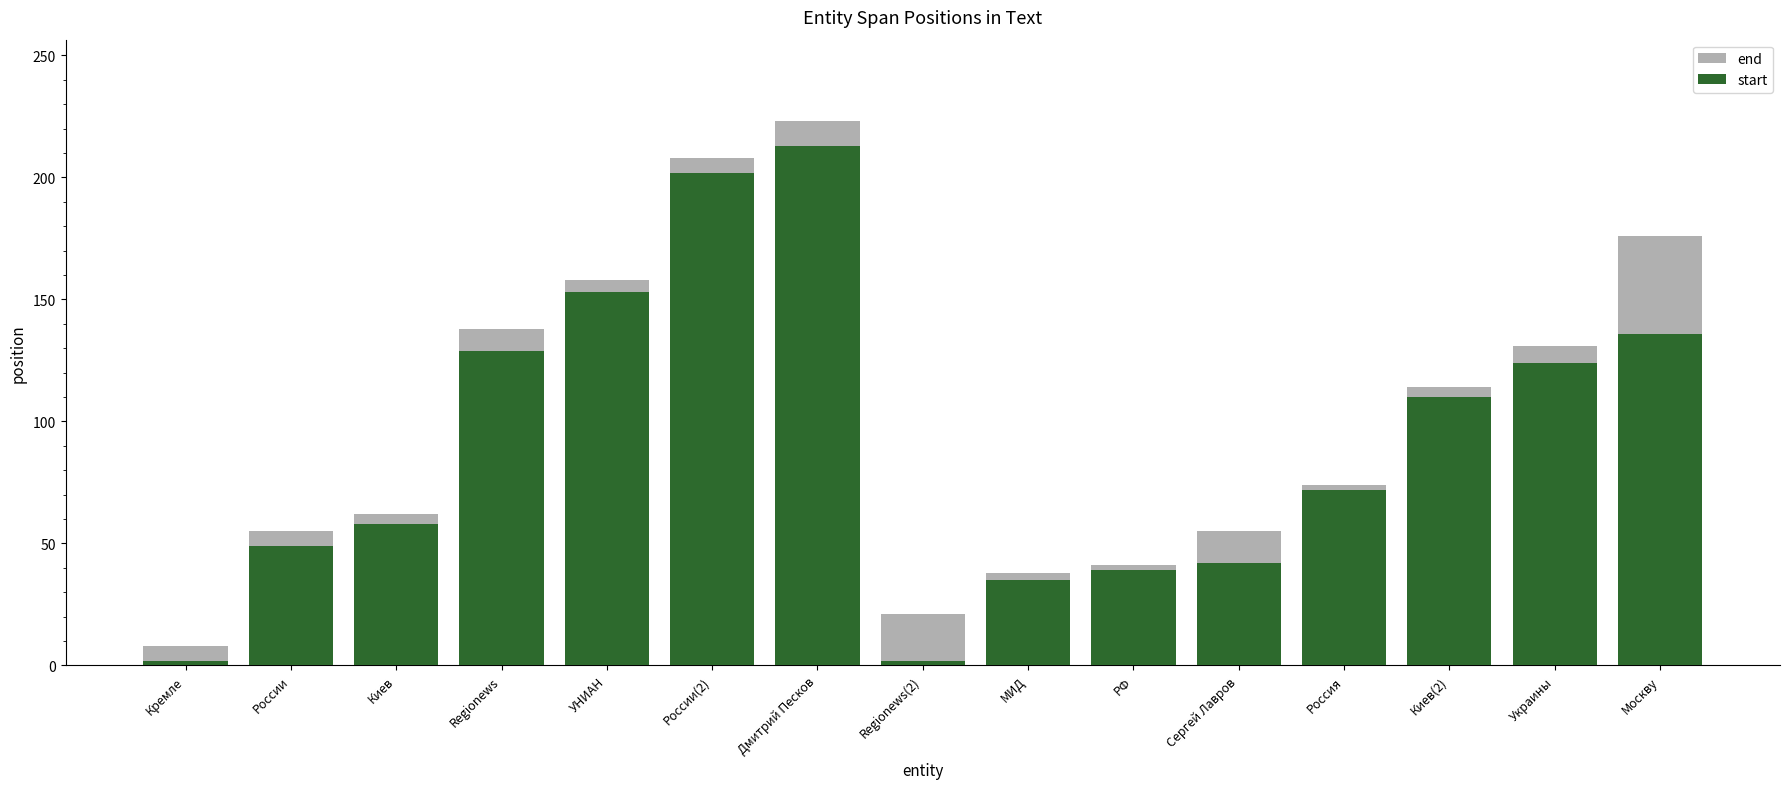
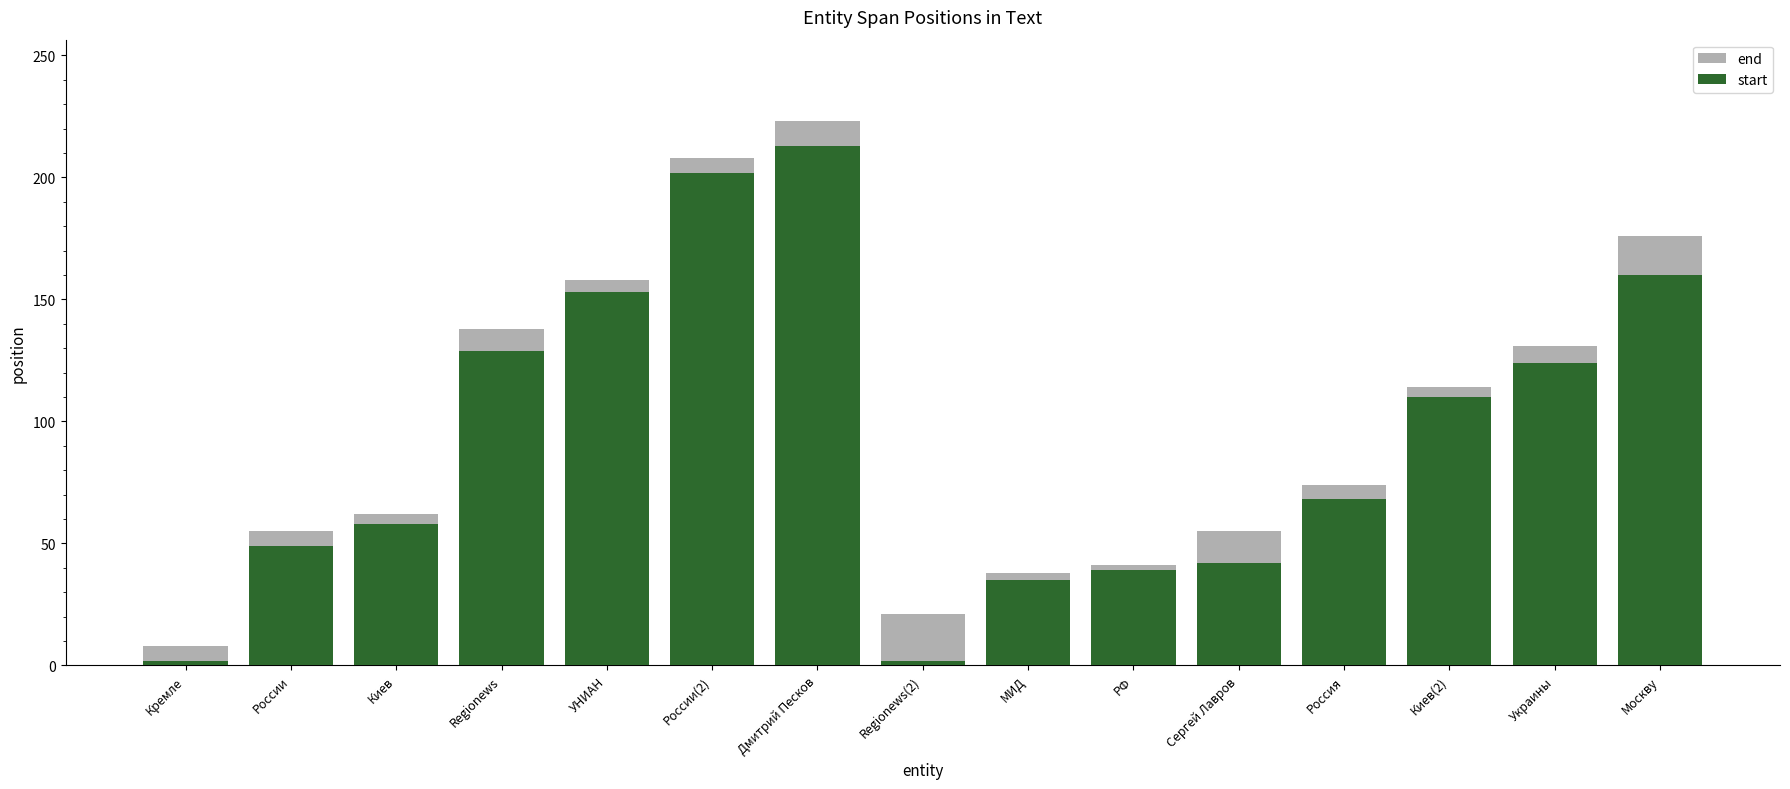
  {
    "end": {
      "Кремле": 8,
      "России": 55,
      "Киев": 62,
      "Regionews": 138,
      "УНИАН": 158,
      "России(2)": 208,
      "Дмитрий Песков": 223,
      "Regionews(2)": 21,
      "МИД": 38,
      "РФ": 41,
      "Сергей Лавров": 55,
      "Россия": 74,
      "Киев(2)": 114,
      "Украины": 131,
      "Москву": 176
    },
    "start": {
-     "Россия": 72,
-     "Москву": 136
+     "Россия": 68,
+     "Москву": 160
    }
  }
